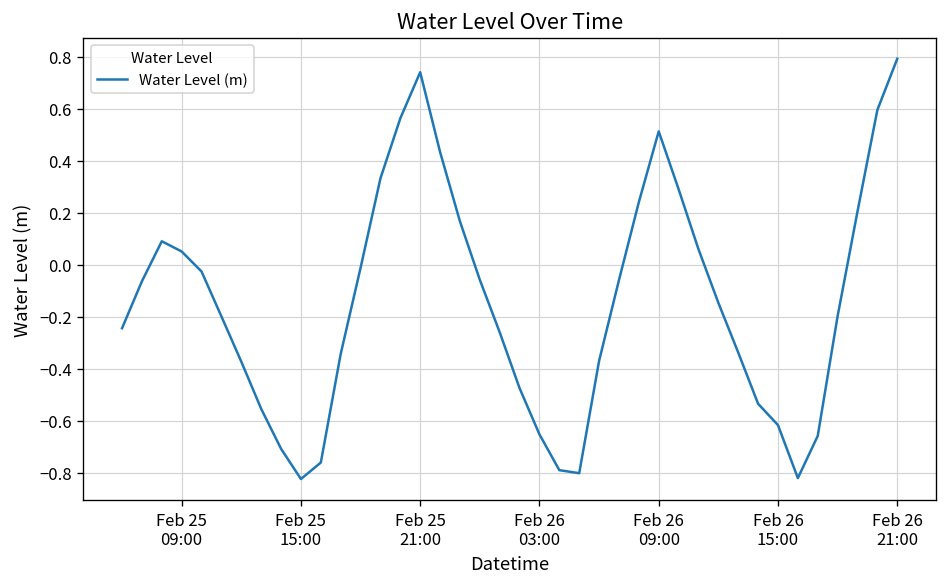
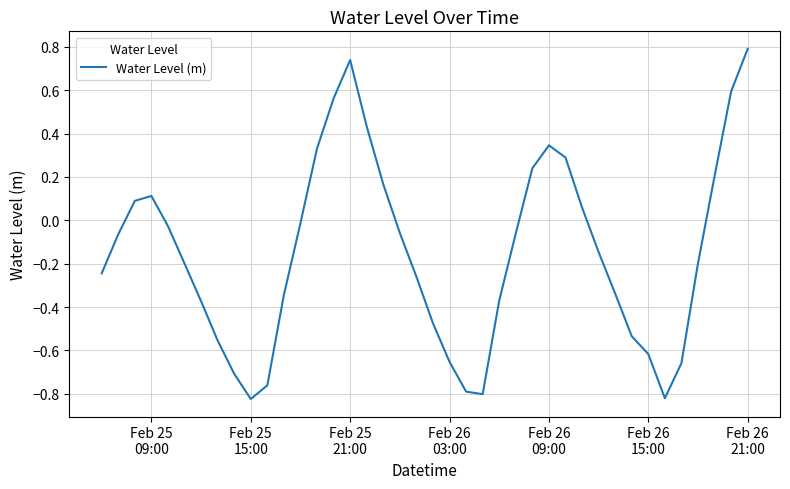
  {
-   "Feb 25 09:00": 0.05,
+   "Feb 25 09:00": 0.11,
    "Feb 25 15:00": -0.82,
    "Feb 25 21:00": 0.74,
    "Feb 26 03:00": -0.65,
-   "Feb 26 09:00": 0.51,
+   "Feb 26 09:00": 0.35,
    "Feb 26 15:00": -0.62,
    "Feb 26 21:00": 0.79
  }
